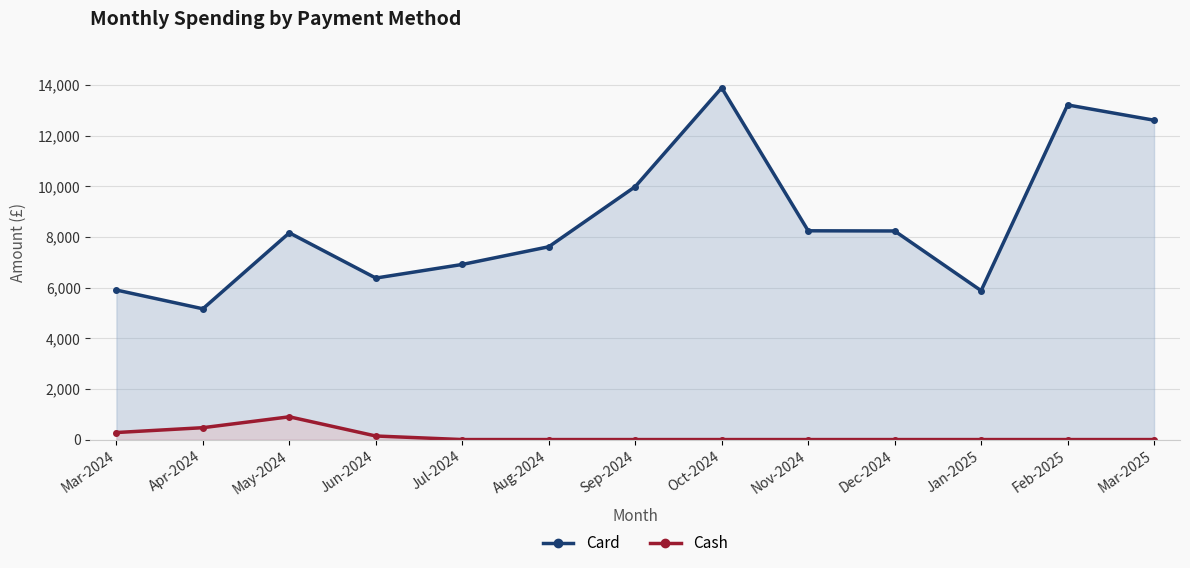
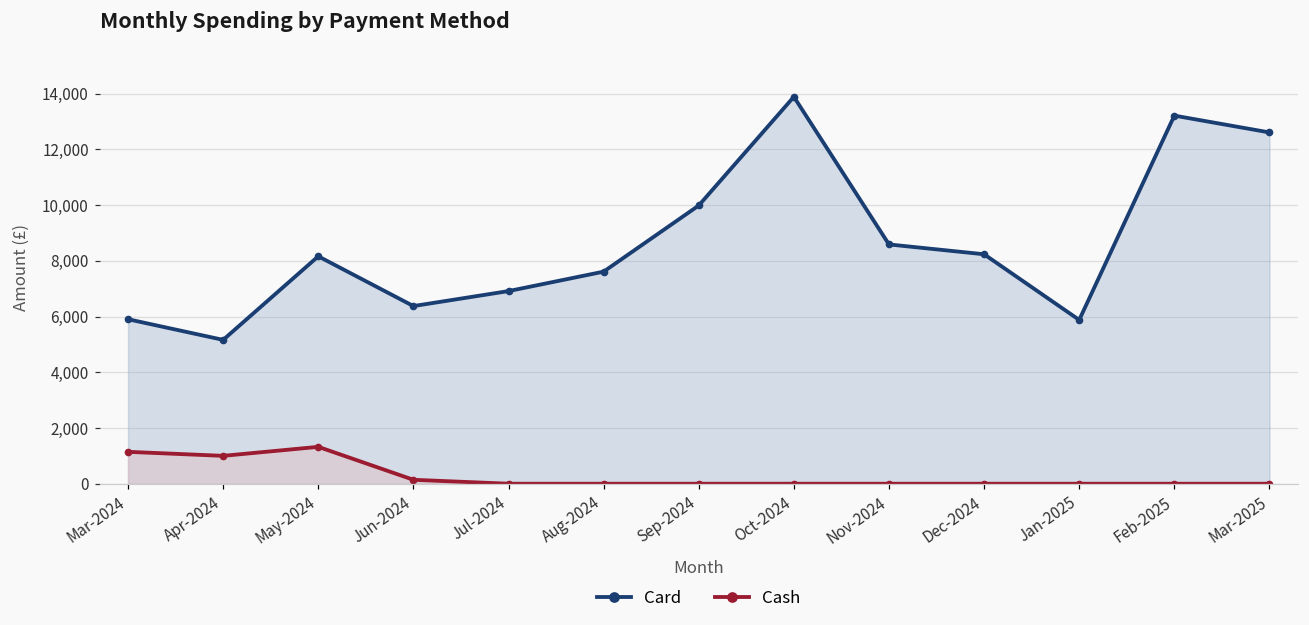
  {
    "Card": {
      "Mar-2024": "5,900",
      "Apr-2024": "5,200",
      "May-2024": "8,200",
      "Jun-2024": "6,400",
      "Jul-2024": "6,900",
      "Aug-2024": "7,600",
      "Sep-2024": "10,000",
      "Oct-2024": "13,900",
-     "Nov-2024": "8,200",
+     "Nov-2024": "8,600",
      "Dec-2024": "8,200",
      "Jan-2025": "5,900",
      "Feb-2025": "13,200",
      "Mar-2025": "12,600"
    },
    "Cash": {
-     "Mar-2024": "300",
-     "Apr-2024": "500",
-     "May-2024": "900",
+     "Mar-2024": "1,100",
+     "Apr-2024": "1,000",
+     "May-2024": "1,300",
      "Jun-2024": "100",
      "Jul-2024": "0",
      "Aug-2024": "0",
      "Sep-2024": "0",
      "Oct-2024": "0",
      "Nov-2024": "0",
      "Dec-2024": "0",
      "Jan-2025": "0",
      "Feb-2025": "0",
      "Mar-2025": "0"
    }
  }
